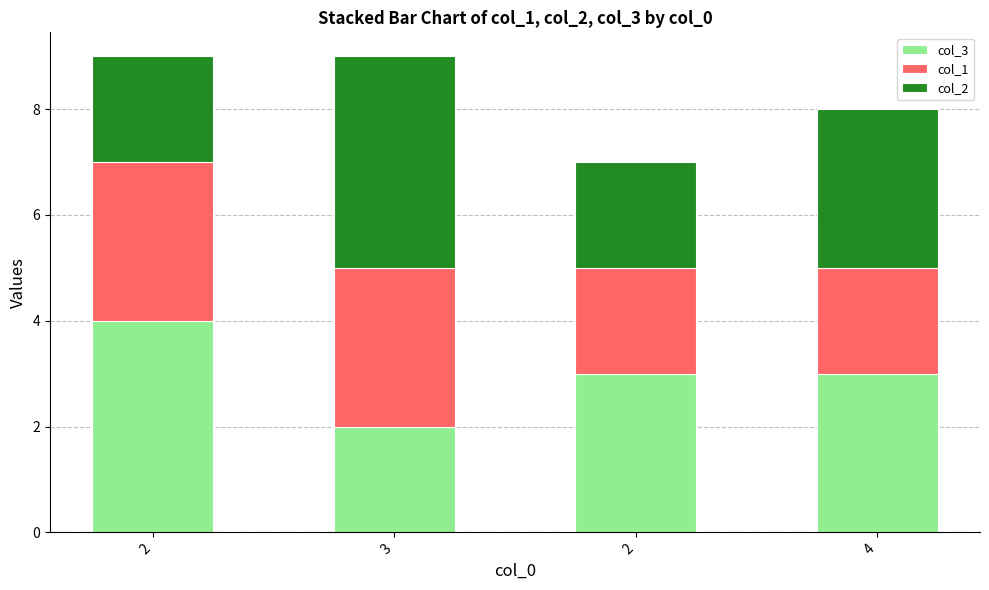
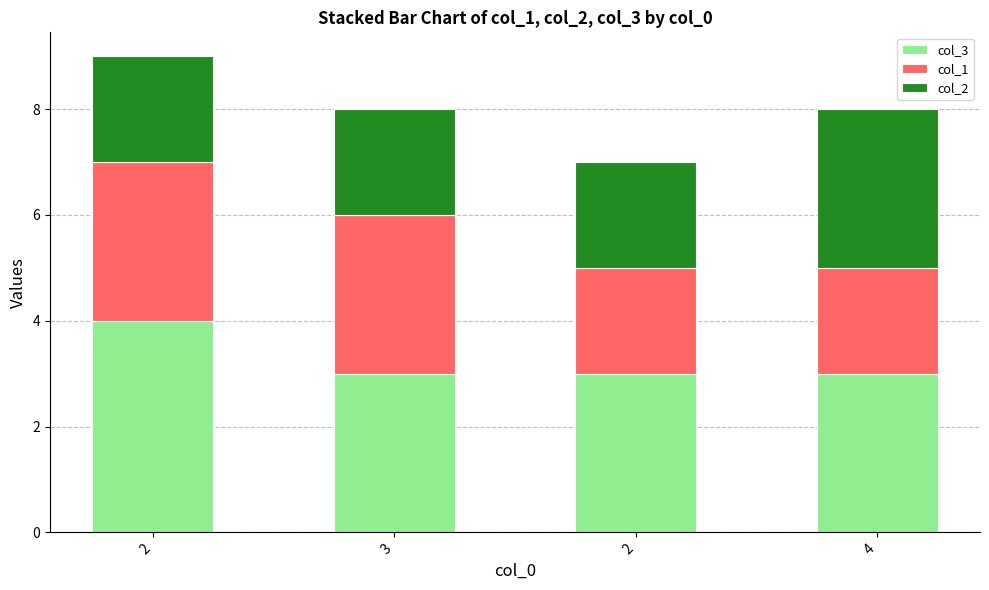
  {
    "col_3": {
-     "3": 2,
+     "3": 3,
      "4": 3
    },
    "col_1": {
      "3": 3,
      "4": 2
    },
    "col_2": {
-     "3": 4,
+     "3": 2,
      "4": 3
    }
  }
